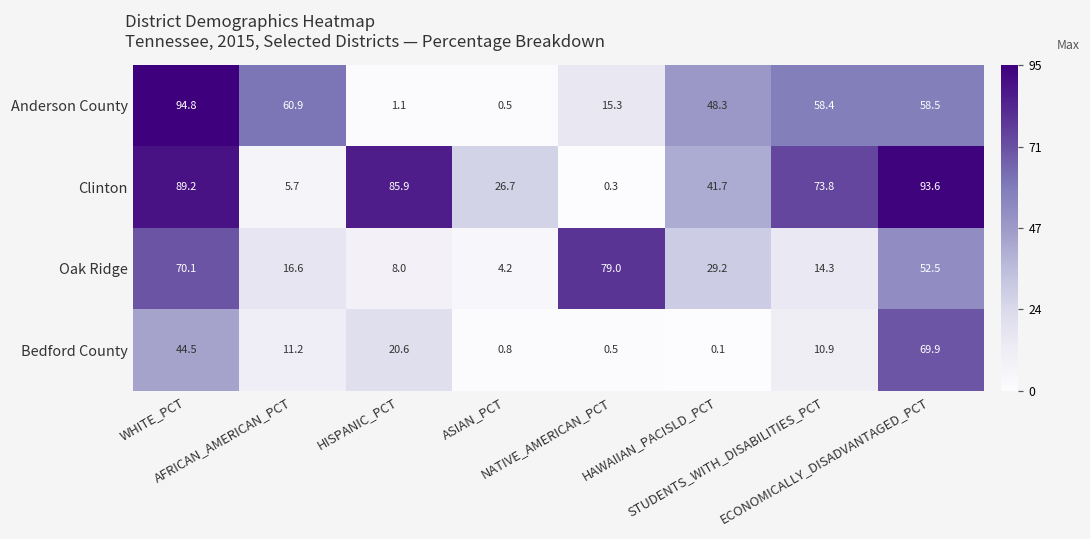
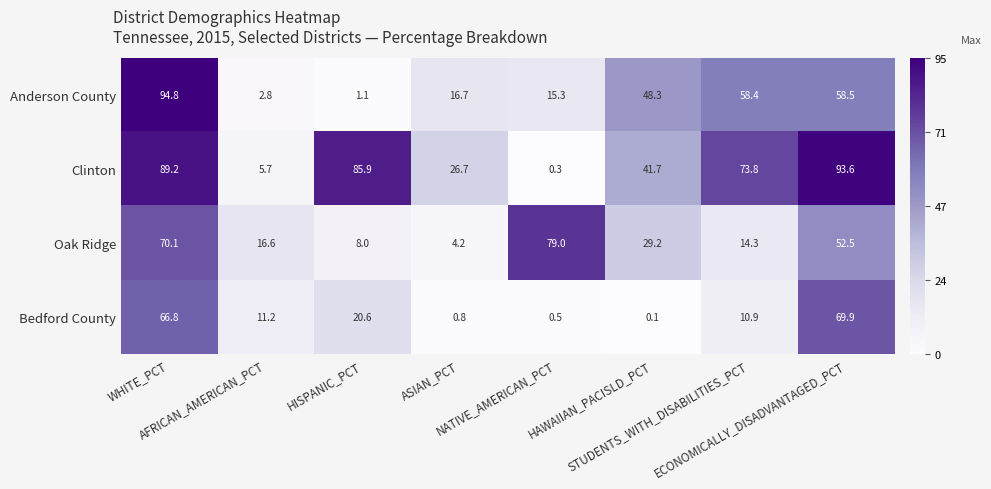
  {
    "Anderson County": {
      "WHITE_PCT": 94.8,
-     "AFRICAN_AMERICAN_PCT": 60.9,
+     "AFRICAN_AMERICAN_PCT": 2.8,
      "HISPANIC_PCT": 1.1,
-     "ASIAN_PCT": 0.5,
+     "ASIAN_PCT": 16.7,
      "NATIVE_AMERICAN_PCT": 15.3,
      "HAWAIIAN_PACISLD_PCT": 48.3,
      "STUDENTS_WITH_DISABILITIES_PCT": 58.4,
      "ECONOMICALLY_DISADVANTAGED_PCT": 58.5
    },
    "Clinton": {
      "WHITE_PCT": 89.2,
      "AFRICAN_AMERICAN_PCT": 5.7,
      "HISPANIC_PCT": 85.9,
      "ASIAN_PCT": 26.7,
      "NATIVE_AMERICAN_PCT": 0.3,
      "HAWAIIAN_PACISLD_PCT": 41.7,
      "STUDENTS_WITH_DISABILITIES_PCT": 73.8,
      "ECONOMICALLY_DISADVANTAGED_PCT": 93.6
    },
    "Oak Ridge": {
      "WHITE_PCT": 70.1,
      "AFRICAN_AMERICAN_PCT": 16.6,
      "HISPANIC_PCT": 8.0,
      "ASIAN_PCT": 4.2,
      "NATIVE_AMERICAN_PCT": 79.0,
      "HAWAIIAN_PACISLD_PCT": 29.2,
      "STUDENTS_WITH_DISABILITIES_PCT": 14.3,
      "ECONOMICALLY_DISADVANTAGED_PCT": 52.5
    },
    "Bedford County": {
-     "WHITE_PCT": 44.5,
+     "WHITE_PCT": 66.8,
      "AFRICAN_AMERICAN_PCT": 11.2,
      "HISPANIC_PCT": 20.6,
      "ASIAN_PCT": 0.8,
      "NATIVE_AMERICAN_PCT": 0.5,
      "HAWAIIAN_PACISLD_PCT": 0.1,
      "STUDENTS_WITH_DISABILITIES_PCT": 10.9,
      "ECONOMICALLY_DISADVANTAGED_PCT": 69.9
    }
  }
